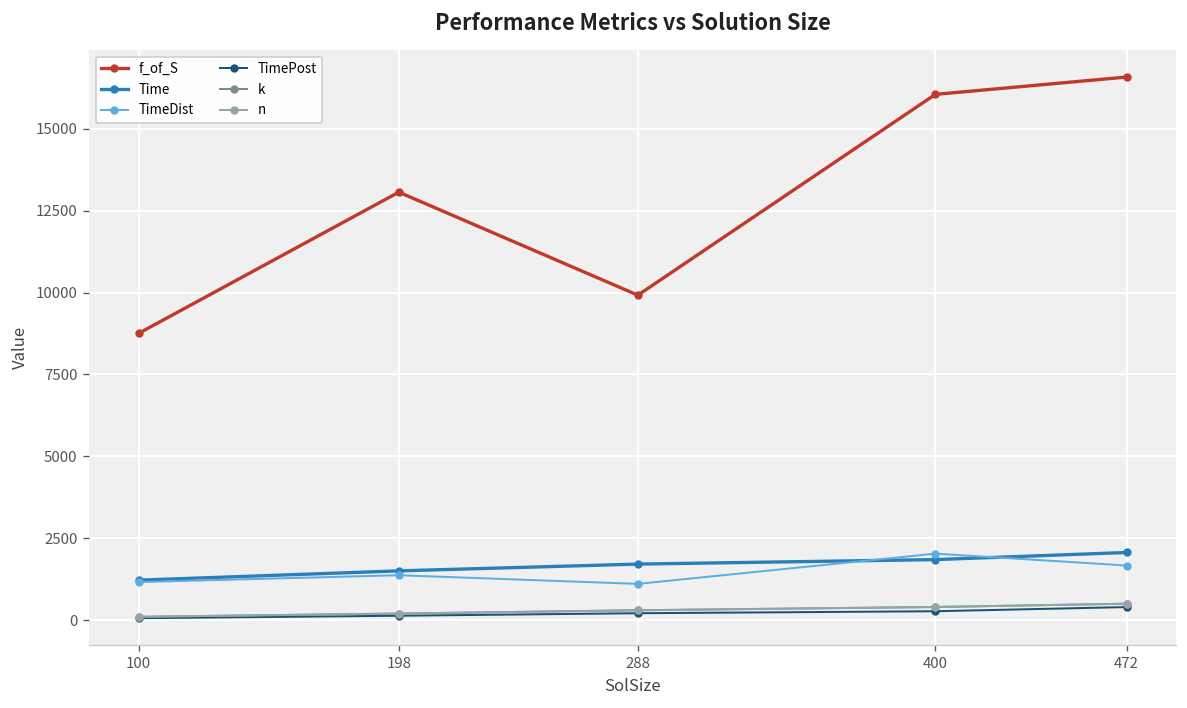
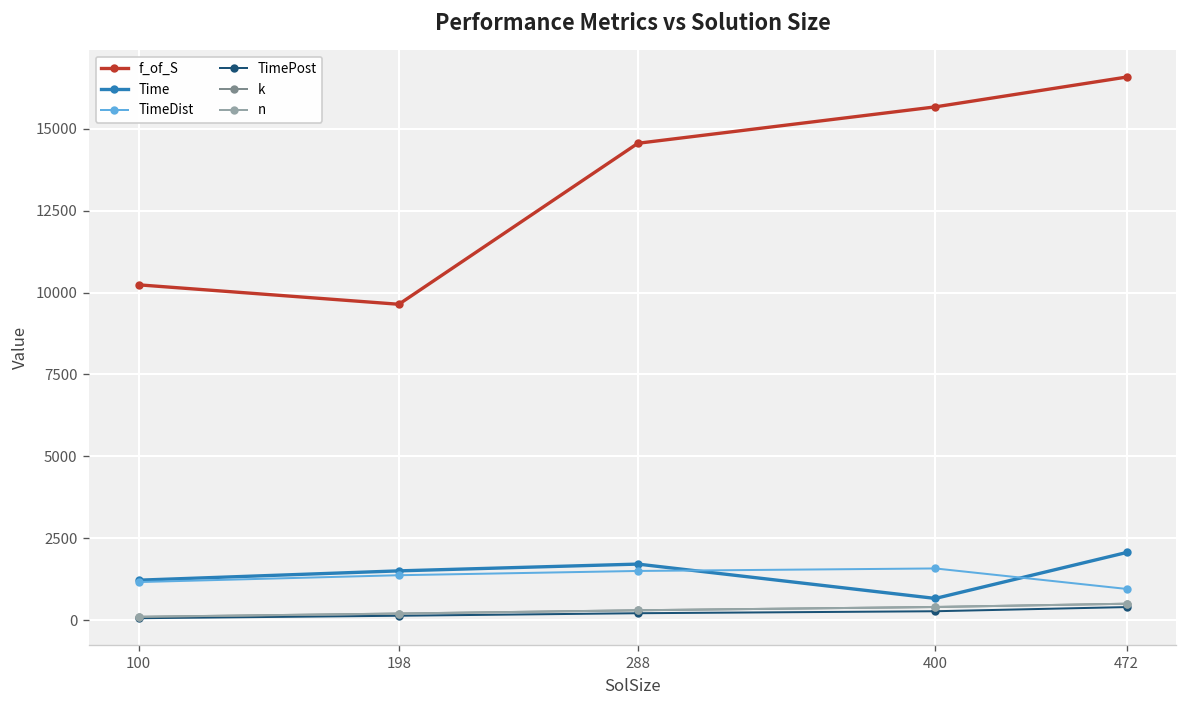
  {
    "f_of_S": {
-     "100": 8800,
-     "198": 13100,
-     "288": 9900,
-     "400": 16100,
+     "100": 10200,
+     "198": 9600,
+     "288": 14600,
+     "400": 15700,
      "472": 16600
    },
    "Time": {
      "198": 1500,
      "288": 1700,
-     "400": 1800,
+     "400": 700,
      "472": 2100
    },
    "TimeDist": {
      "198": 1400,
-     "288": 1100,
-     "400": 2000,
-     "472": 1700
+     "288": 1500,
+     "400": 1600,
+     "472": 1000
    },
    "TimePost": {
      "400": 300,
      "472": 400
    },
    "n": {
      "400": 400,
      "472": 500
    }
  }
